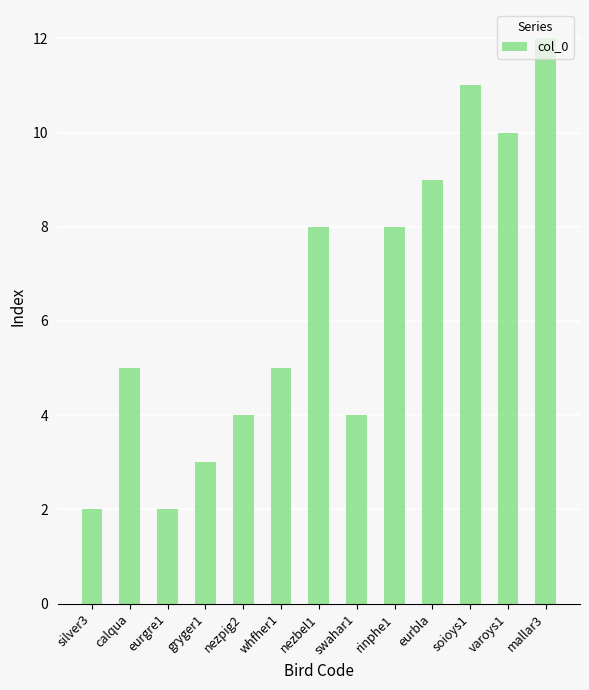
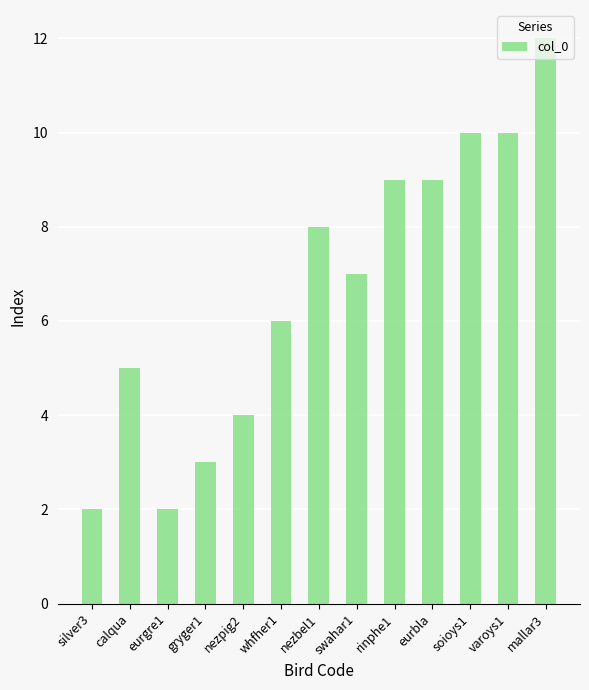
  {
    "silver3": 2,
    "calqua": 5,
    "eurgre1": 2,
    "gryger1": 3,
    "nezpig2": 4,
-   "whfher1": 5,
+   "whfher1": 6,
    "nezbel1": 8,
-   "swahar1": 4,
-   "rinphe1": 8,
+   "swahar1": 7,
+   "rinphe1": 9,
    "eurbla": 9,
-   "soioys1": 11,
+   "soioys1": 10,
    "varoys1": 10
  }
